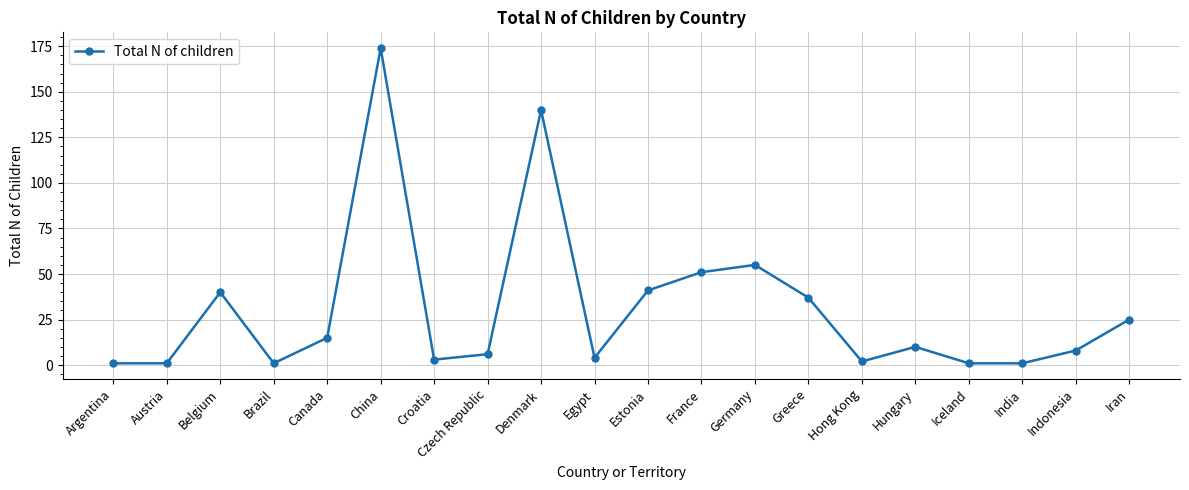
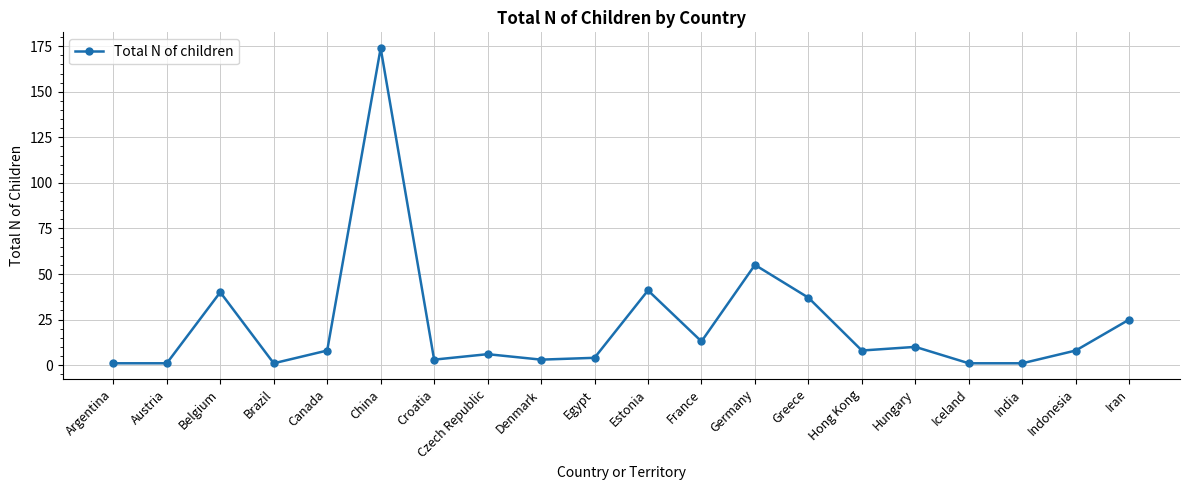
  {
    "Argentina": 1,
    "Austria": 1,
    "Belgium": 40,
    "Brazil": 1,
-   "Canada": 15,
+   "Canada": 8,
    "China": 174,
    "Croatia": 3,
    "Czech Republic": 6,
-   "Denmark": 140,
+   "Denmark": 3,
    "Egypt": 4,
    "Estonia": 41,
-   "France": 51,
+   "France": 13,
    "Germany": 55,
    "Greece": 37,
-   "Hong Kong": 2,
+   "Hong Kong": 8,
    "Hungary": 10,
    "Iceland": 1,
    "India": 1,
    "Indonesia": 8,
    "Iran": 25
  }
